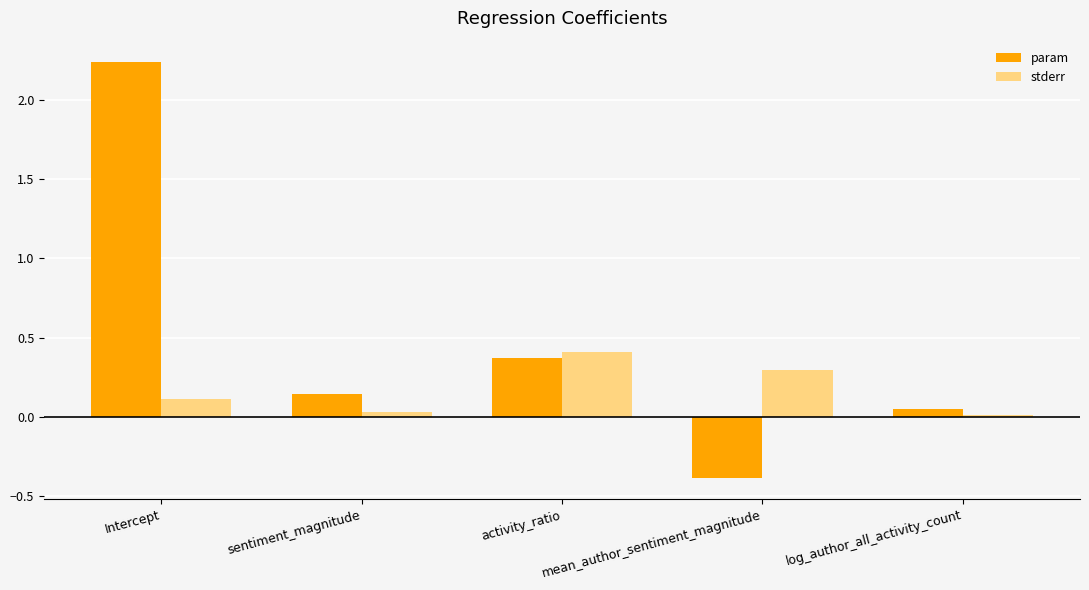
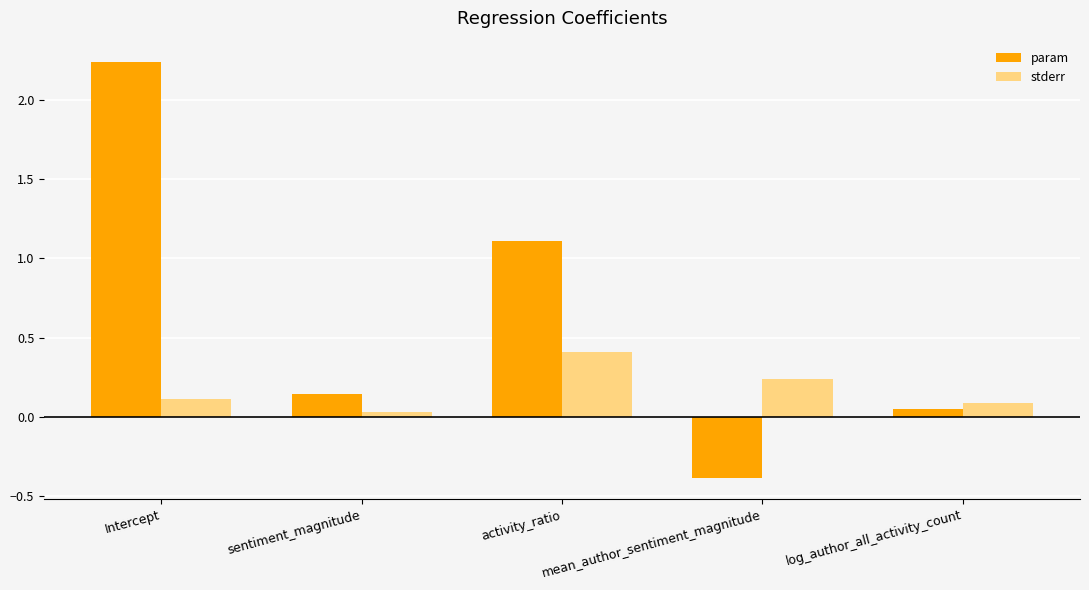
  {
    "param": {
      "Intercept": 2.24,
      "sentiment_magnitude": 0.15,
-     "activity_ratio": 0.37,
+     "activity_ratio": 1.11,
      "mean_author_sentiment_magnitude": -0.39,
      "log_author_all_activity_count": 0.05
    },
    "stderr": {
      "Intercept": 0.11,
      "sentiment_magnitude": 0.03,
      "activity_ratio": 0.41,
-     "mean_author_sentiment_magnitude": 0.30,
-     "log_author_all_activity_count": 0.01
+     "mean_author_sentiment_magnitude": 0.24,
+     "log_author_all_activity_count": 0.09
    }
  }
